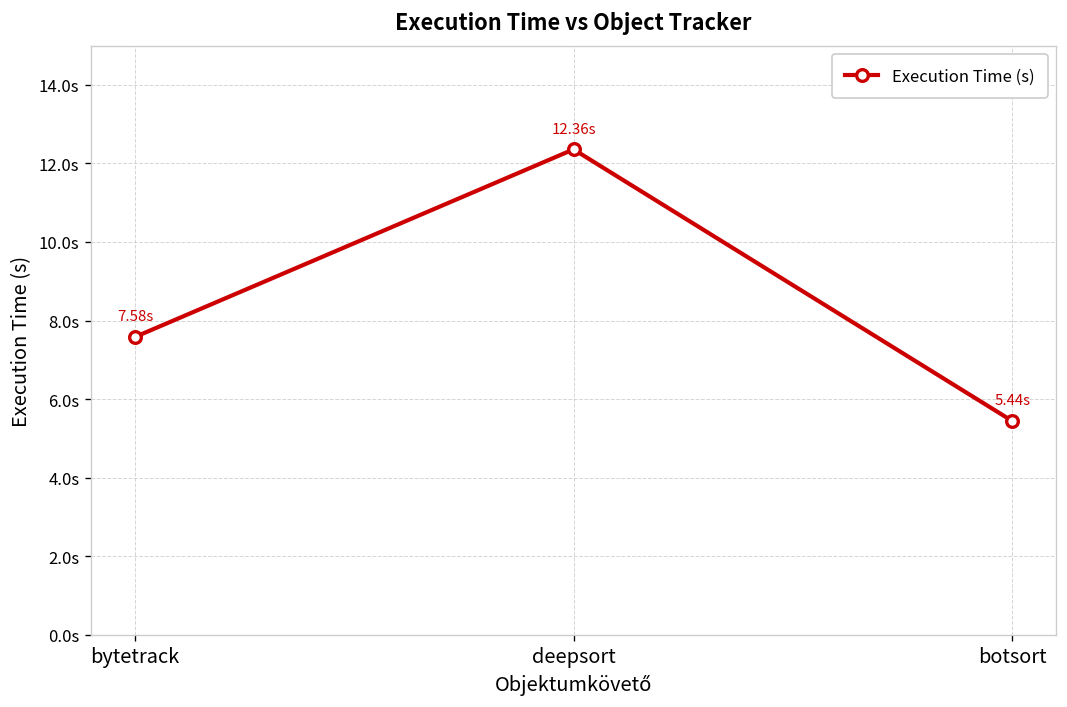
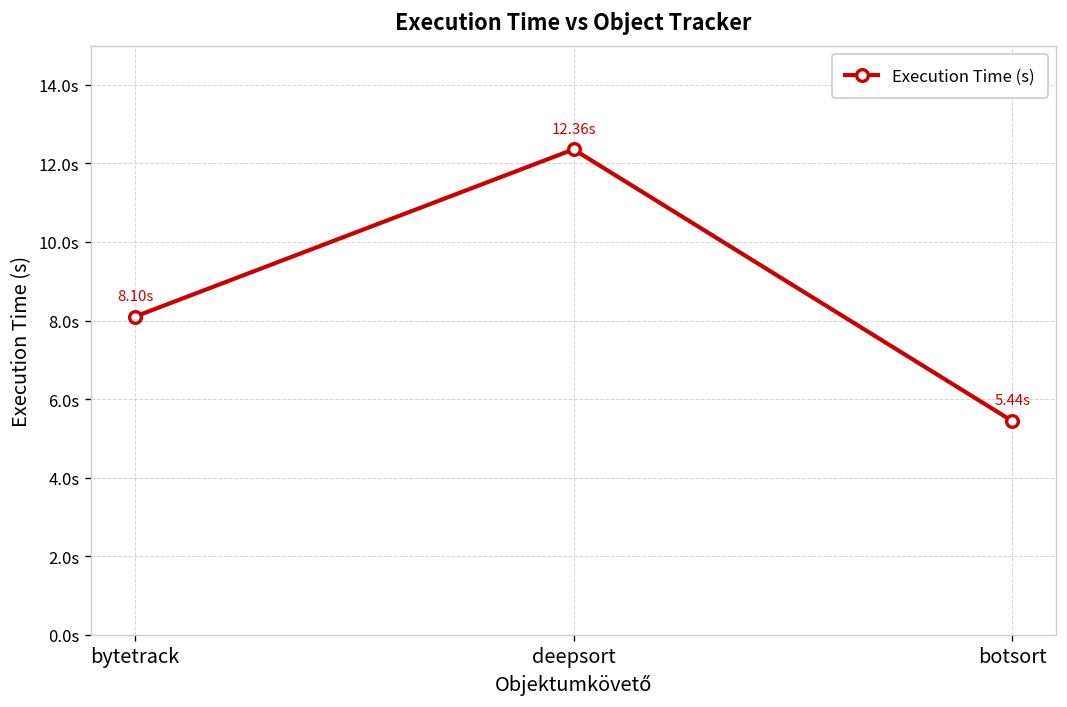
  {
-   "bytetrack": "7.58s",
+   "bytetrack": "8.10s",
    "deepsort": "12.36s",
    "botsort": "5.44s"
  }
